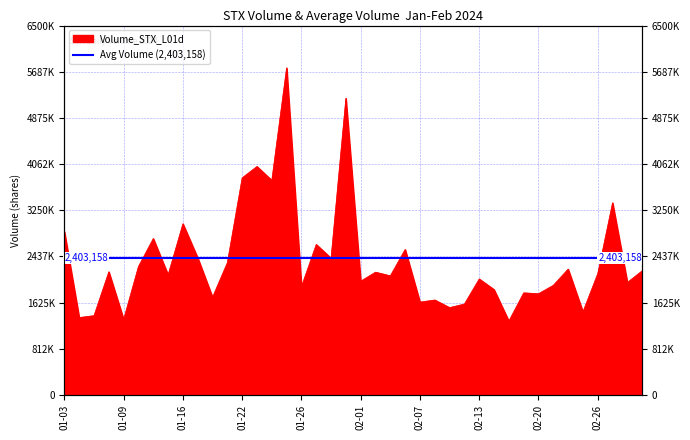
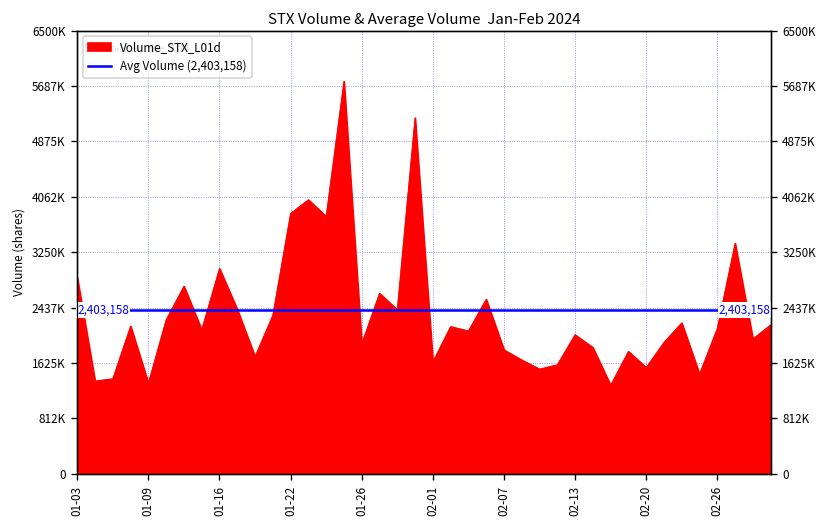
  {
    "01-03": 2900000,
    "01-09": 1300000,
    "01-16": 3000000,
    "01-22": 3800000,
    "01-26": 1900000,
-   "02-01": 2000000,
-   "02-07": 1600000,
+   "02-01": 1600000,
+   "02-07": 1800000,
    "02-13": 2000000,
-   "02-20": 1800000,
+   "02-20": 1600000,
    "02-26": 2100000
  }
